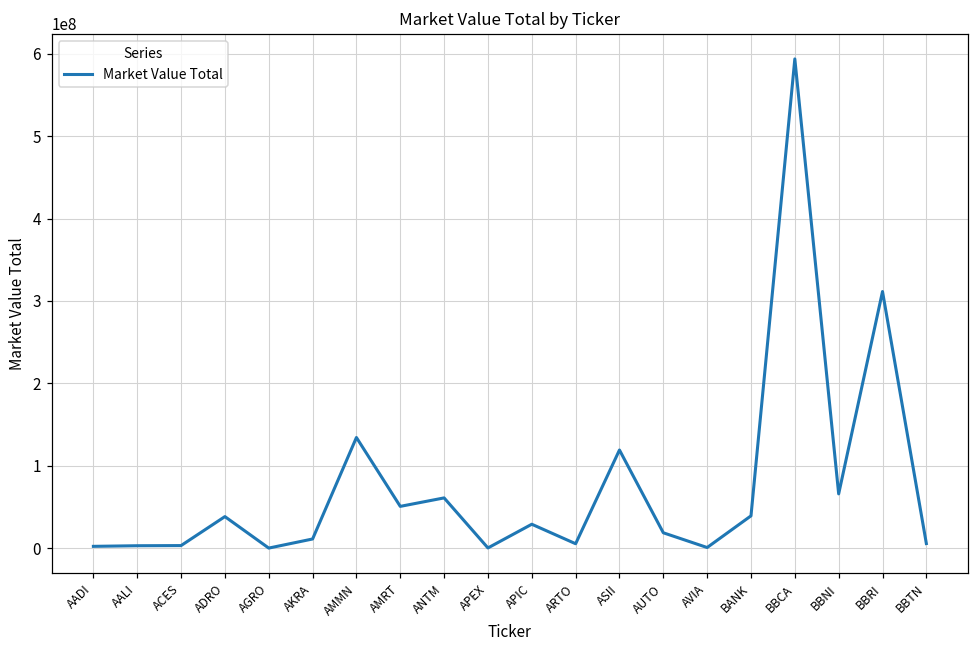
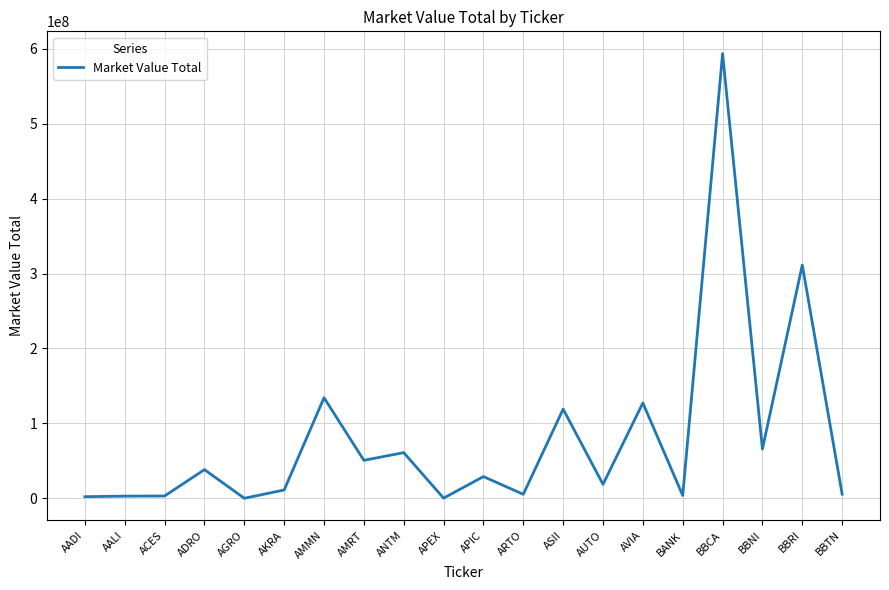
  {
    "AADI": 0,
    "AALI": 0,
    "ACES": 0,
    "ADRO": 40000000,
    "AGRO": 0,
    "AKRA": 10000000,
    "AMMN": 130000000,
    "AMRT": 50000000,
    "ANTM": 60000000,
    "APEX": 0,
    "APIC": 30000000,
    "ARTO": 10000000,
    "ASII": 120000000,
    "AUTO": 20000000,
-   "AVIA": 0,
-   "BANK": 40000000,
+   "AVIA": 130000000,
+   "BANK": 0,
    "BBCA": 590000000,
    "BBNI": 70000000,
    "BBRI": 310000000,
    "BBTN": 10000000
  }
